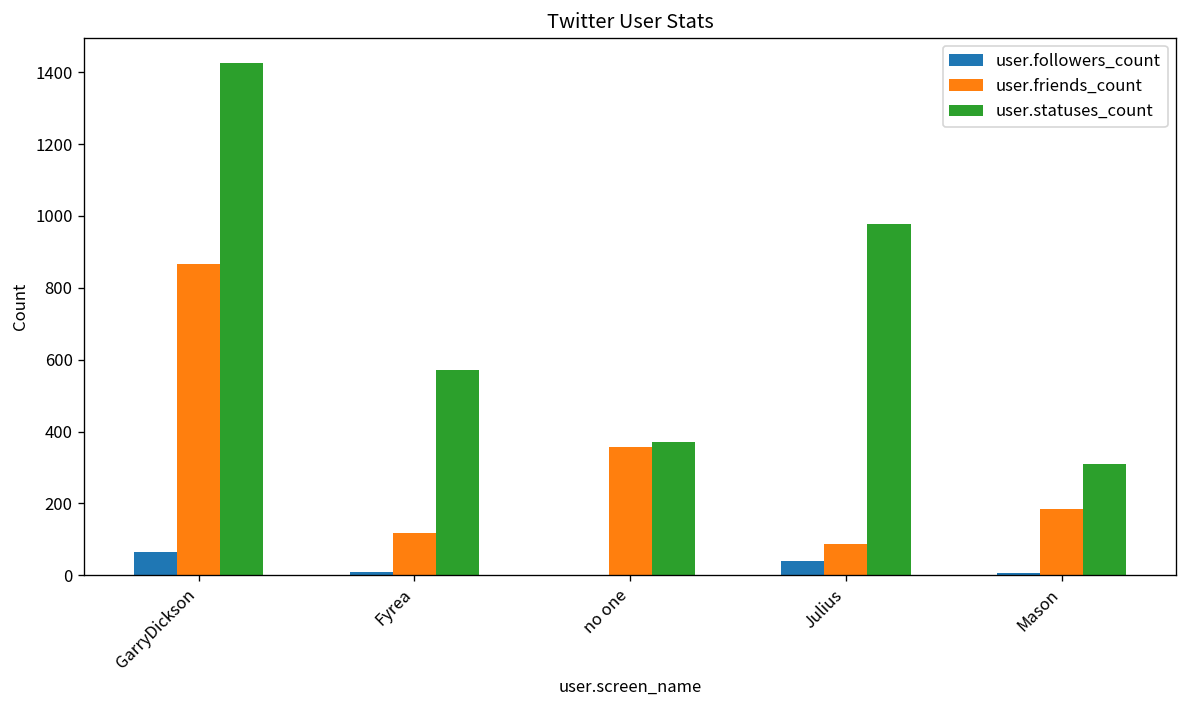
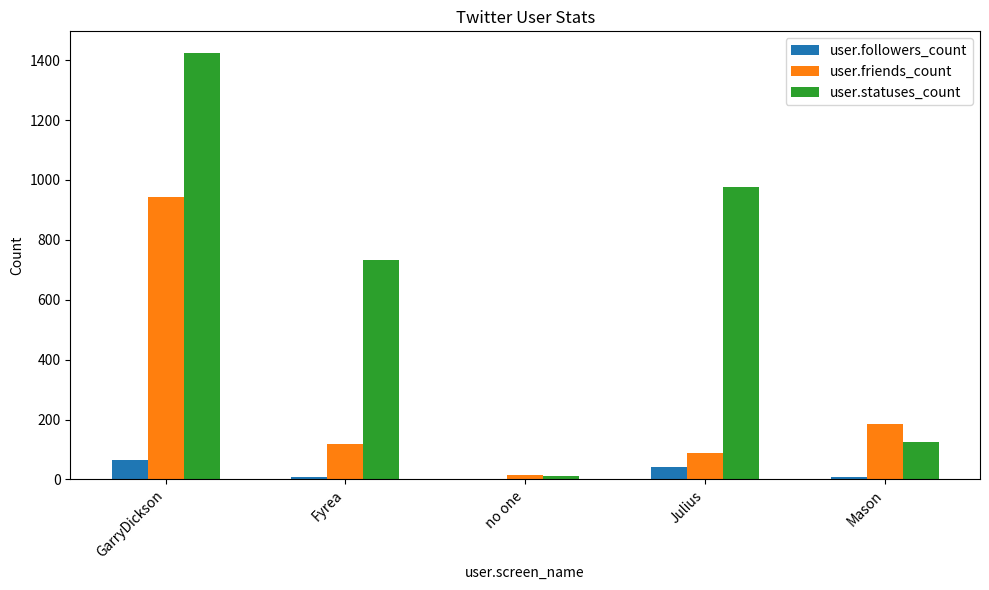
  {
    "user.followers_count": {
      "GarryDickson": 70,
      "Fyrea": 10,
      "Julius": 40
    },
    "user.friends_count": {
-     "GarryDickson": 870,
+     "GarryDickson": 940,
      "Fyrea": 120,
-     "no one": 360,
+     "no one": 20,
      "Julius": 90,
      "Mason": 180
    },
    "user.statuses_count": {
      "GarryDickson": 1430,
-     "Fyrea": 570,
-     "no one": 370,
+     "Fyrea": 730,
+     "no one": 10,
      "Julius": 980,
-     "Mason": 310
+     "Mason": 130
    }
  }
